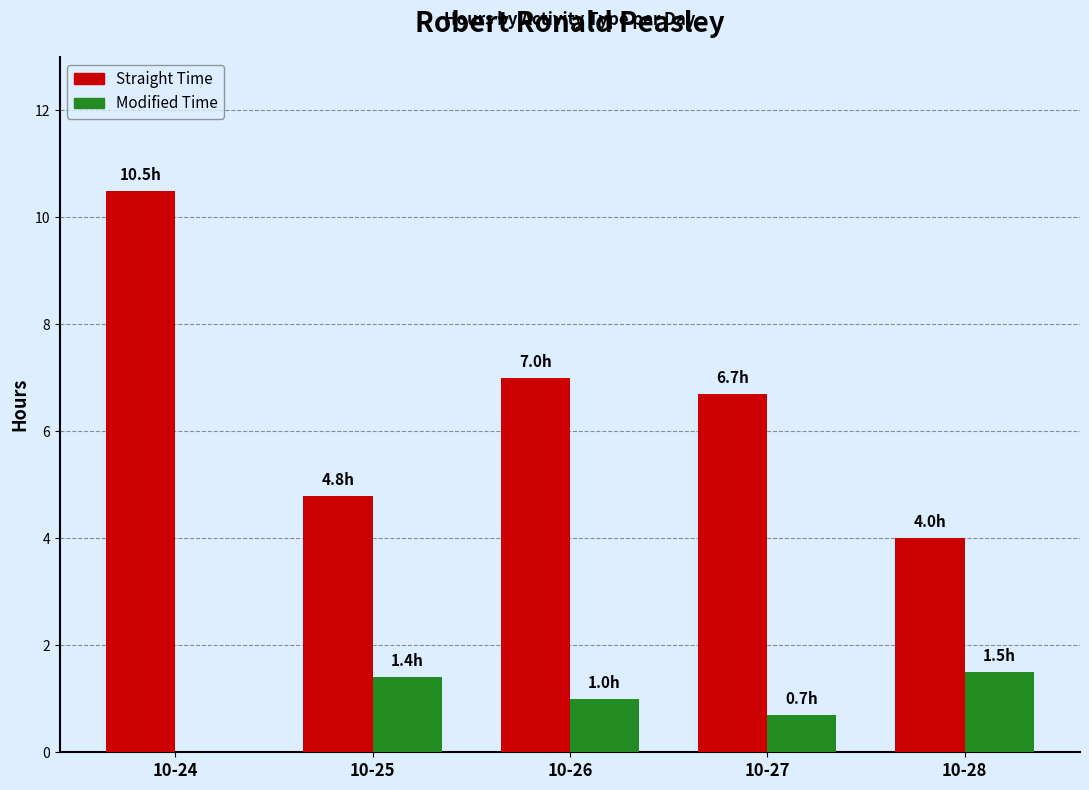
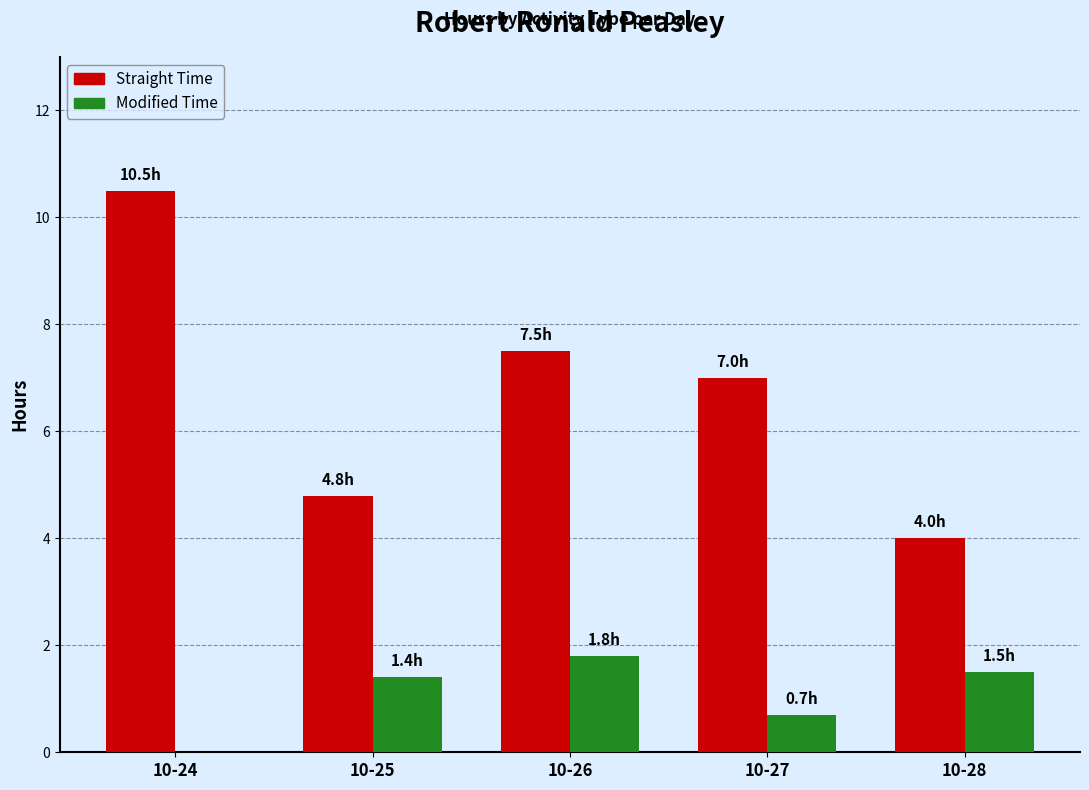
  {
    "Straight Time": {
      "10-24": "10.5h",
      "10-25": "4.8h",
-     "10-26": "7.0h",
-     "10-27": "6.7h",
+     "10-26": "7.5h",
+     "10-27": "7.0h",
      "10-28": "4.0h"
    },
    "Modified Time": {
      "10-25": "1.4h",
-     "10-26": "1.0h",
+     "10-26": "1.8h",
      "10-27": "0.7h",
      "10-28": "1.5h"
    }
  }
